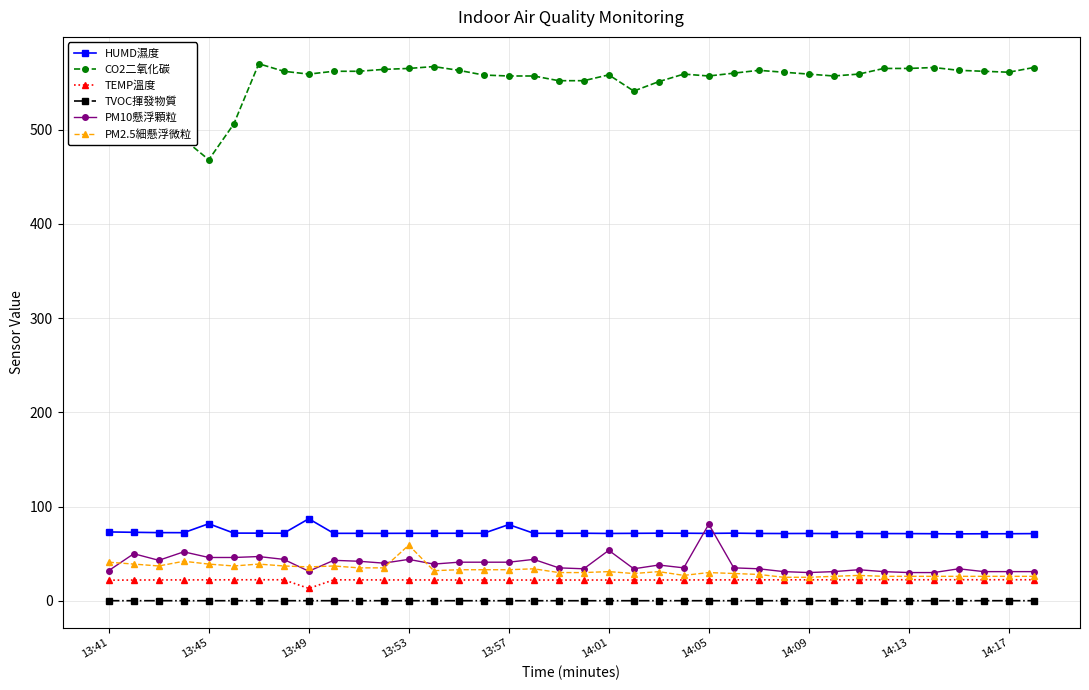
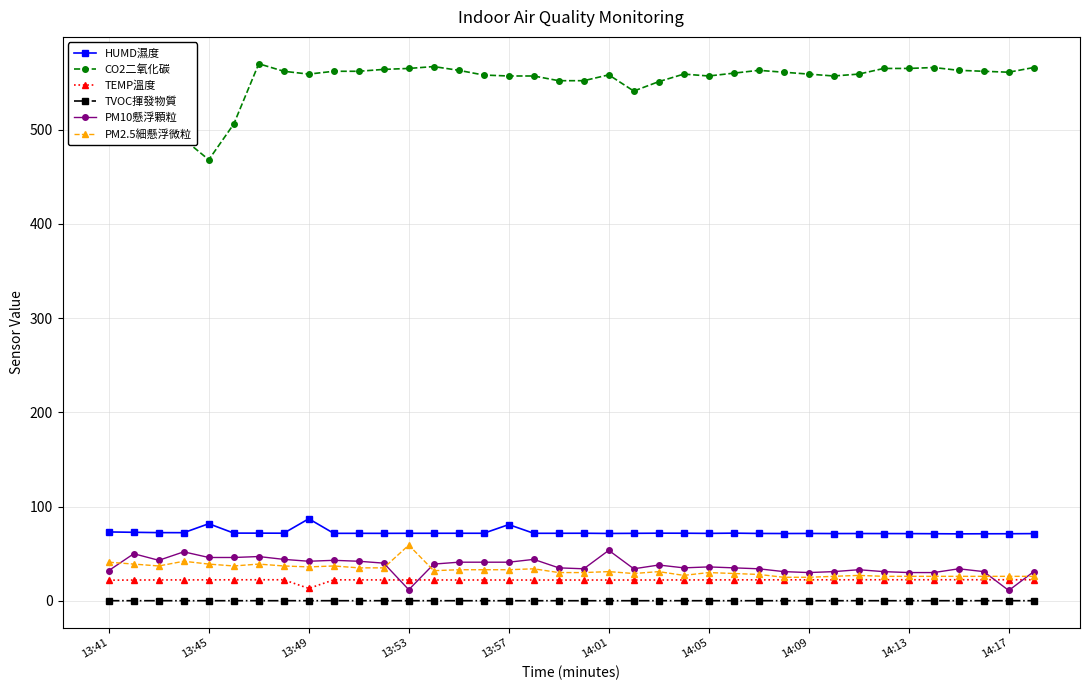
  {
    "HUMD濕度": {
      "13:41": 70,
      "13:45": 80,
      "13:49": 90,
      "13:53": 70,
      "13:57": 80,
      "14:01": 70,
      "14:05": 70,
      "14:09": 70,
      "14:13": 70,
      "14:17": 70
    },
    "CO2二氧化碳": {
      "13:45": 470,
      "13:49": 560,
      "13:53": 570,
      "13:57": 560,
      "14:01": 560,
      "14:05": 560,
      "14:09": 560,
      "14:13": 570,
      "14:17": 560
    },
    "TEMP溫度": {
      "13:41": 20,
      "13:45": 20,
      "13:49": 10,
      "13:53": 20,
      "13:57": 20,
      "14:01": 20,
      "14:05": 20,
      "14:13": 20,
      "14:17": 20
    },
    "TVOC揮發物質": {
      "13:41": 0,
      "13:45": 0,
      "13:49": 0,
      "13:53": 0,
      "13:57": 0,
      "14:01": 0,
      "14:05": 0,
      "14:09": 0,
      "14:13": 0,
      "14:17": 0
    },
    "PM10懸浮顆粒": {
      "13:41": 30,
      "13:45": 50,
-     "13:49": 30,
-     "13:53": 40,
+     "13:49": 40,
+     "13:53": 10,
      "13:57": 40,
      "14:01": 50,
-     "14:05": 80,
+     "14:05": 40,
      "14:09": 30,
      "14:13": 30,
-     "14:17": 30
+     "14:17": 10
    },
    "PM2.5細懸浮微粒": {
      "13:41": 40,
      "13:45": 40,
      "13:49": 40,
      "13:53": 60,
      "13:57": 30,
      "14:01": 30,
      "14:05": 30,
      "14:13": 30,
      "14:17": 30
    }
  }
